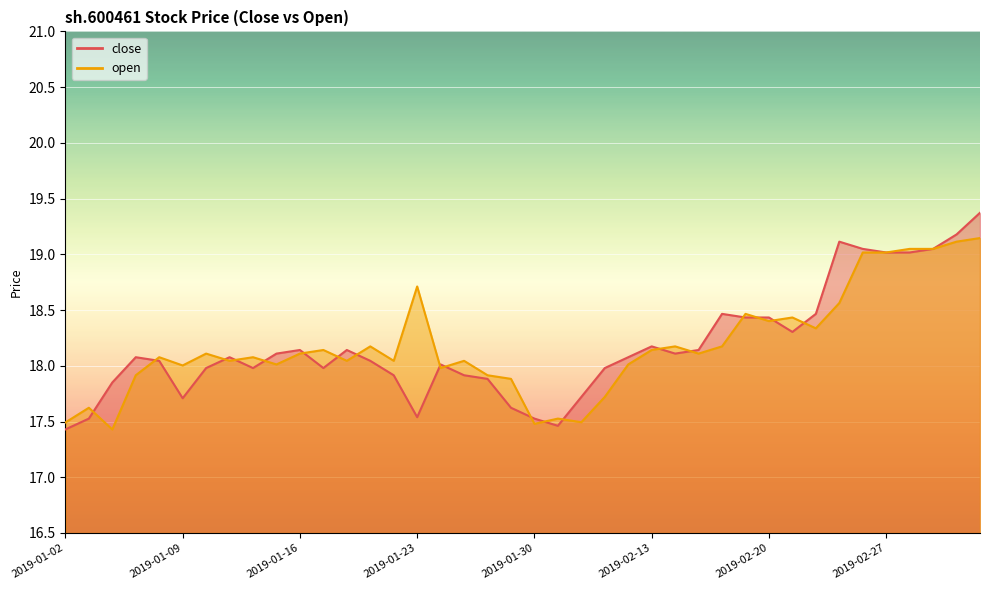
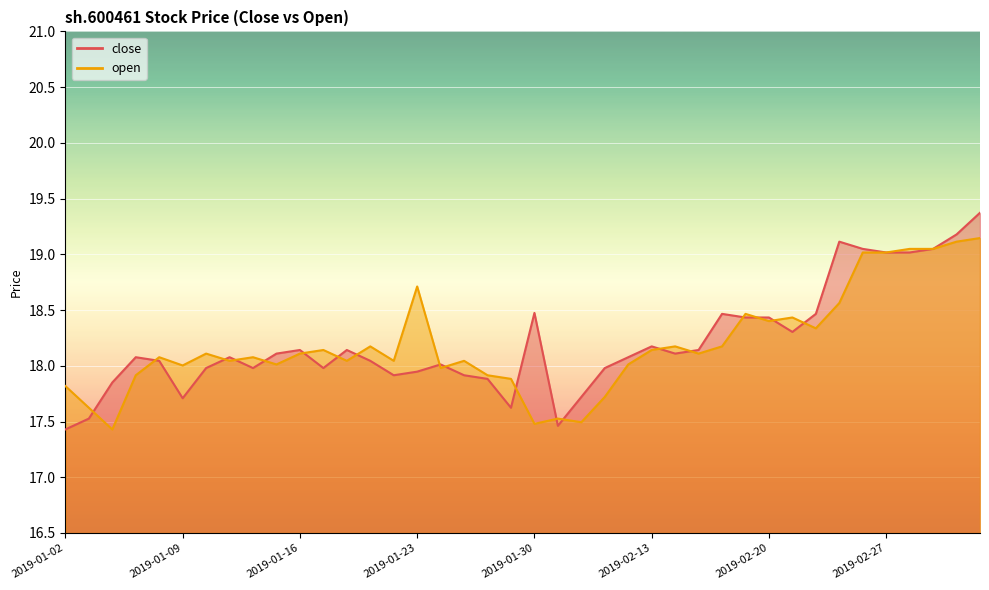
  {
    "close": {
      "2019-01-02": 17.43,
      "2019-01-09": 17.71,
      "2019-01-16": 18.14,
-     "2019-01-23": 17.54,
-     "2019-01-30": 17.53,
+     "2019-01-23": 17.95,
+     "2019-01-30": 18.47,
      "2019-02-13": 18.17,
      "2019-02-20": 18.43
    },
    "open": {
-     "2019-01-02": 17.49,
+     "2019-01-02": 17.82,
      "2019-01-09": 18.00,
      "2019-01-16": 18.11,
      "2019-01-23": 18.71,
      "2019-01-30": 17.48,
      "2019-02-13": 18.14,
      "2019-02-20": 18.40
    }
  }
